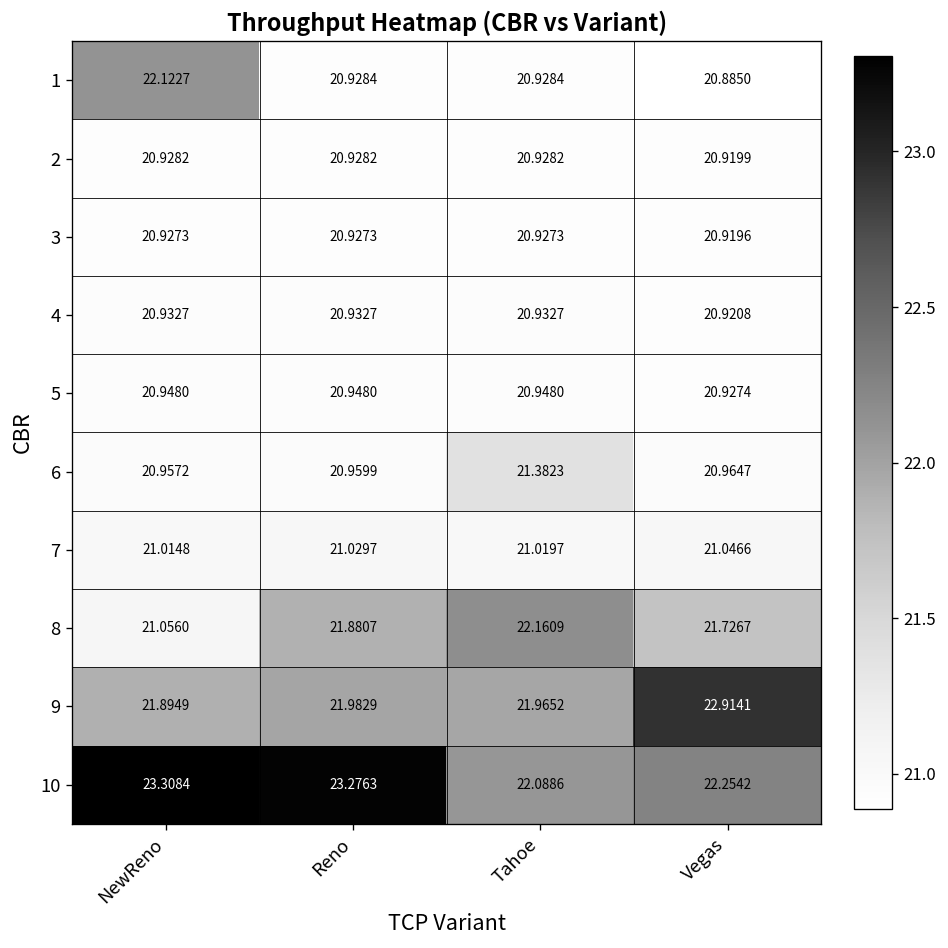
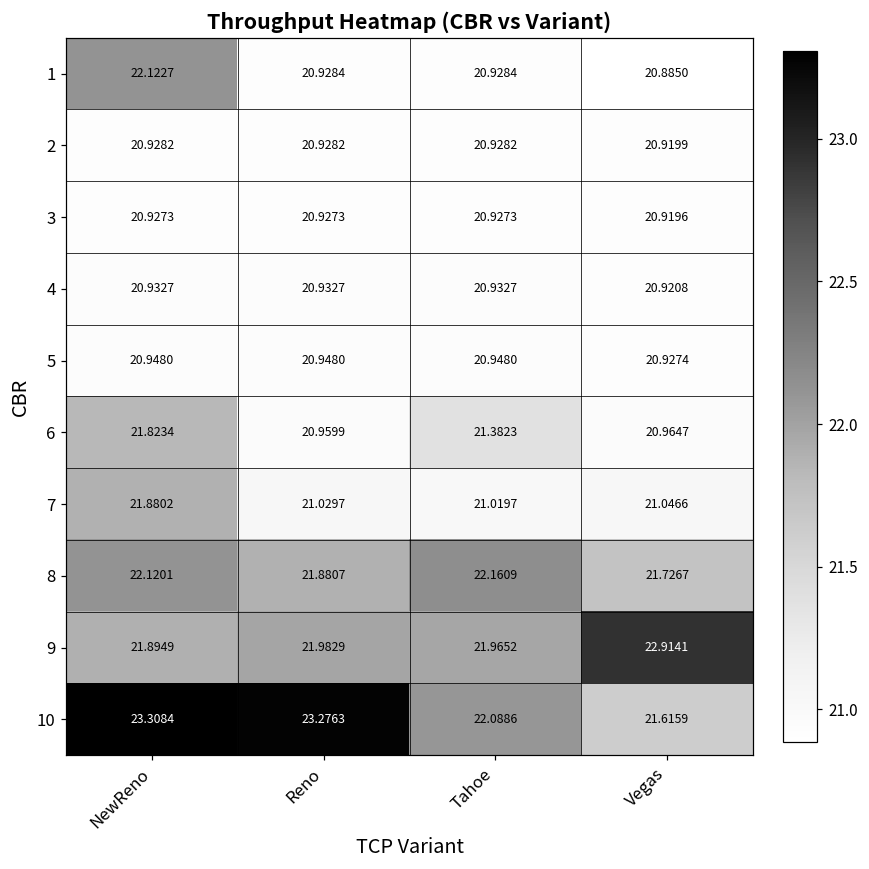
  {
    "1": {
      "NewReno": 22.1227,
      "Reno": 20.9284,
      "Tahoe": 20.9284,
      "Vegas": 20.8850
    },
    "2": {
      "NewReno": 20.9282,
      "Reno": 20.9282,
      "Tahoe": 20.9282,
      "Vegas": 20.9199
    },
    "3": {
      "NewReno": 20.9273,
      "Reno": 20.9273,
      "Tahoe": 20.9273,
      "Vegas": 20.9196
    },
    "4": {
      "NewReno": 20.9327,
      "Reno": 20.9327,
      "Tahoe": 20.9327,
      "Vegas": 20.9208
    },
    "5": {
      "NewReno": 20.9480,
      "Reno": 20.9480,
      "Tahoe": 20.9480,
      "Vegas": 20.9274
    },
    "6": {
-     "NewReno": 20.9572,
+     "NewReno": 21.8234,
      "Reno": 20.9599,
      "Tahoe": 21.3823,
      "Vegas": 20.9647
    },
    "7": {
-     "NewReno": 21.0148,
+     "NewReno": 21.8802,
      "Reno": 21.0297,
      "Tahoe": 21.0197,
      "Vegas": 21.0466
    },
    "8": {
-     "NewReno": 21.0560,
+     "NewReno": 22.1201,
      "Reno": 21.8807,
      "Tahoe": 22.1609,
      "Vegas": 21.7267
    },
    "9": {
      "NewReno": 21.8949,
      "Reno": 21.9829,
      "Tahoe": 21.9652,
      "Vegas": 22.9141
    },
    "10": {
      "NewReno": 23.3084,
      "Reno": 23.2763,
      "Tahoe": 22.0886,
-     "Vegas": 22.2542
+     "Vegas": 21.6159
    }
  }
